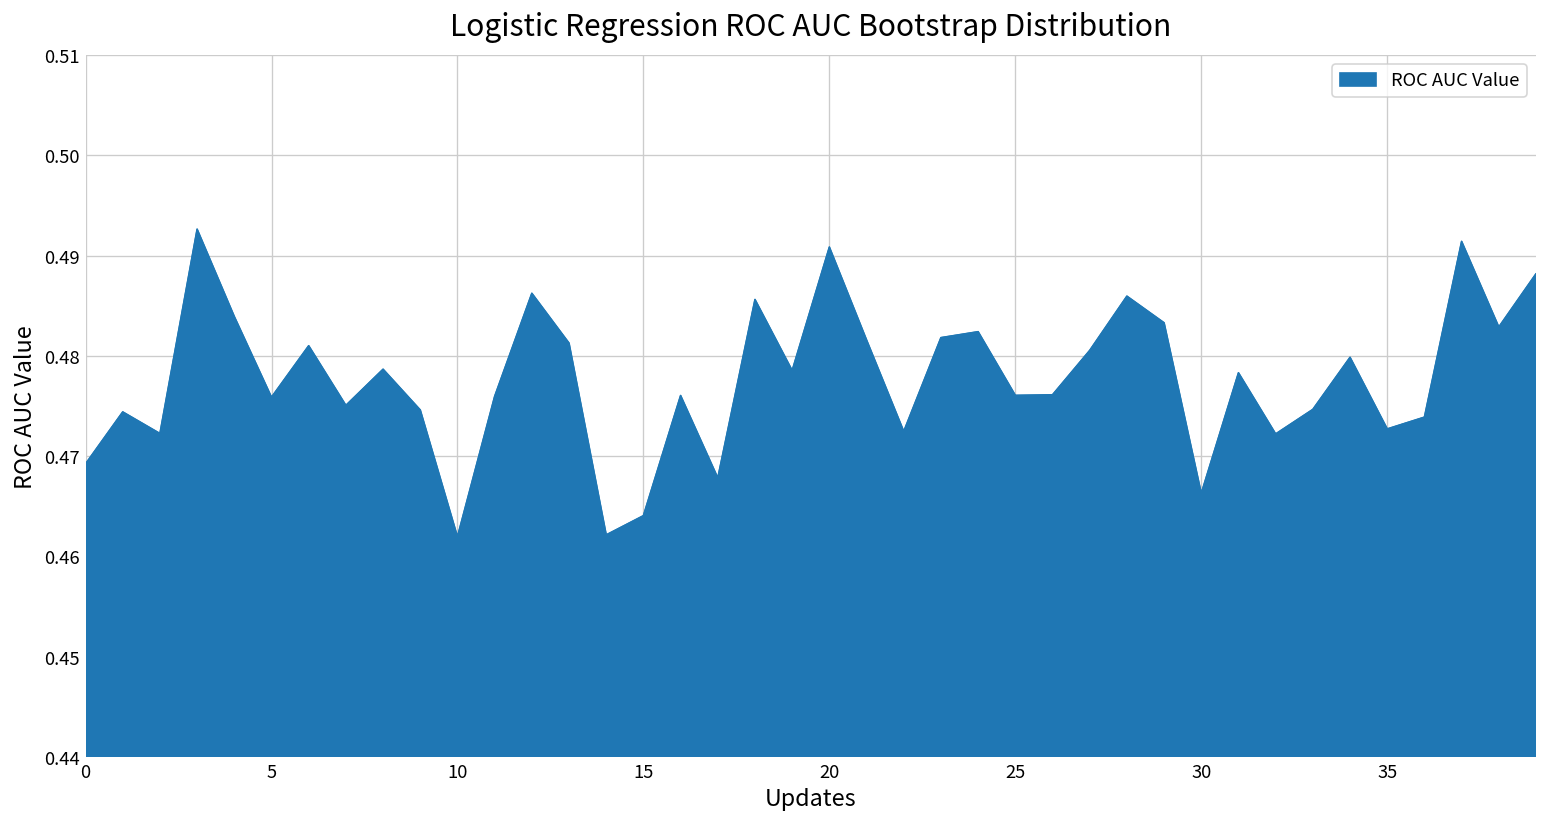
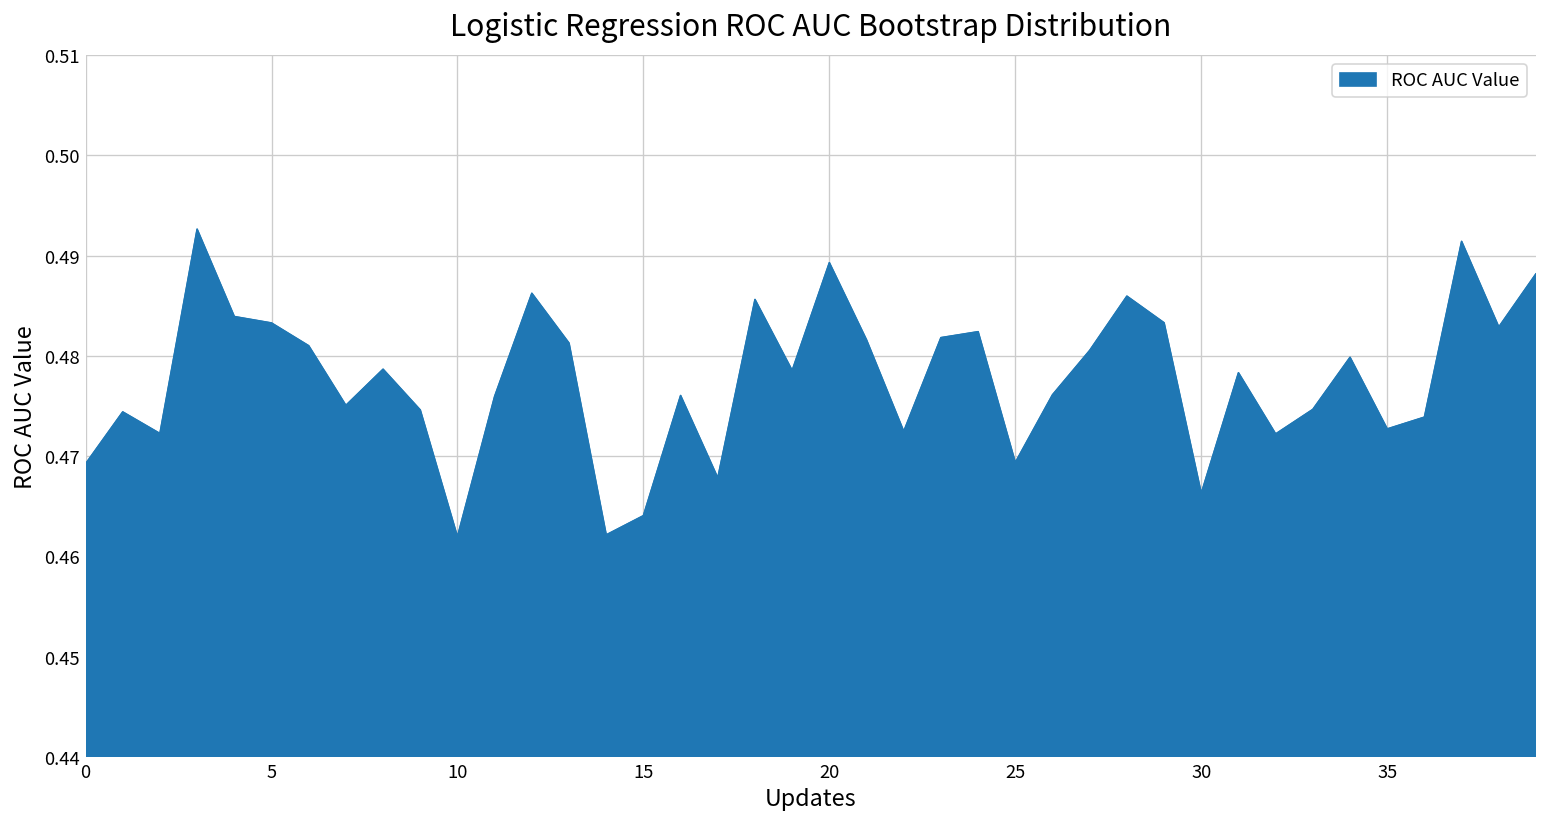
  {
    "0": 0.469,
-   "5": 0.476,
+   "5": 0.483,
    "10": 0.462,
    "15": 0.464,
-   "20": 0.491,
-   "25": 0.476,
+   "20": 0.489,
+   "25": 0.469,
    "30": 0.466,
    "35": 0.473
  }
